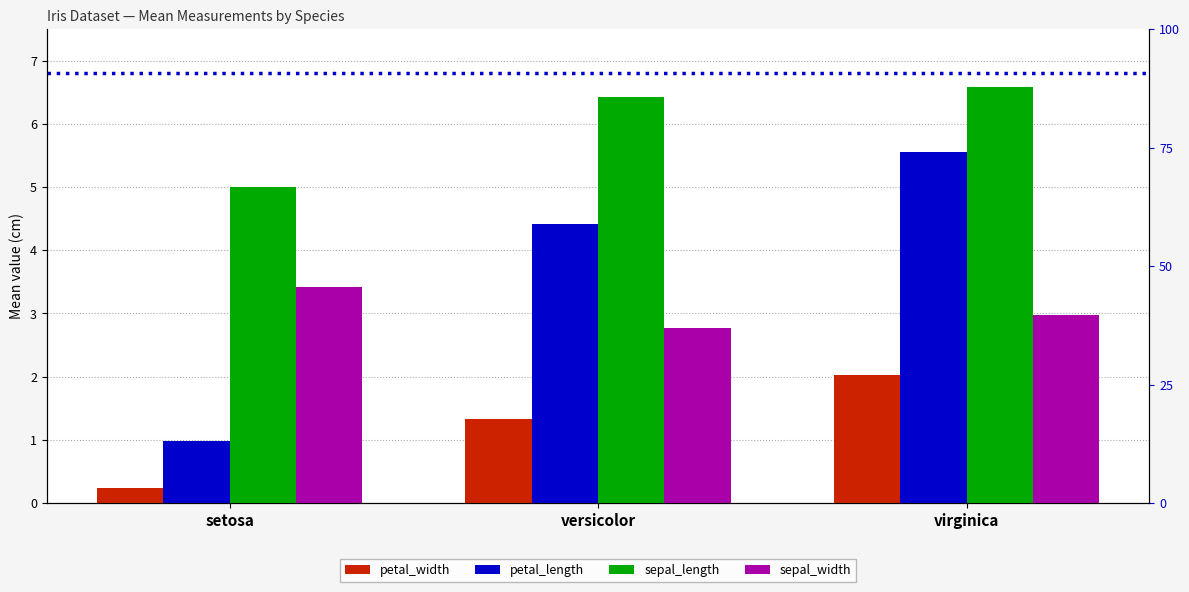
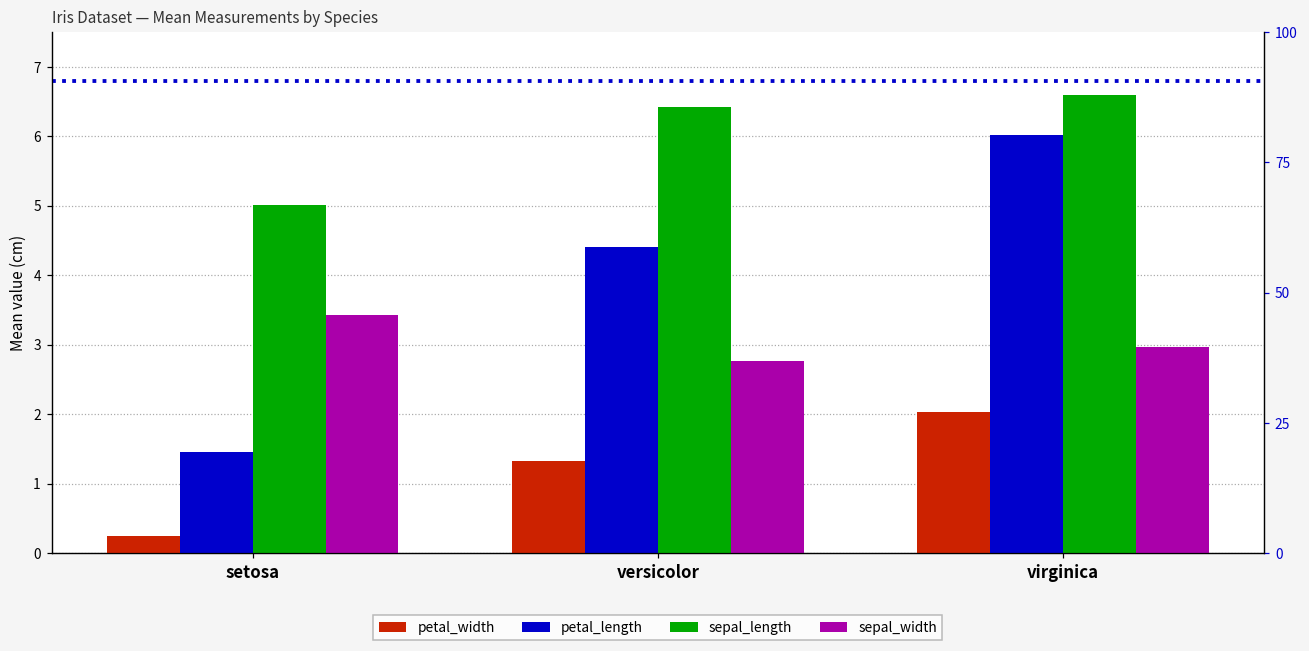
  {
    "petal_width": {
      "setosa": 0.2,
      "versicolor": 1.3,
      "virginica": 2.0
    },
    "petal_length": {
-     "setosa": 1.0,
+     "setosa": 1.5,
      "versicolor": 4.4,
-     "virginica": 5.6
+     "virginica": 6.0
    },
    "sepal_length": {
      "setosa": 5.0,
      "versicolor": 6.4,
      "virginica": 6.6
    },
    "sepal_width": {
      "setosa": 3.4,
      "versicolor": 2.8,
      "virginica": 3.0
    }
  }
